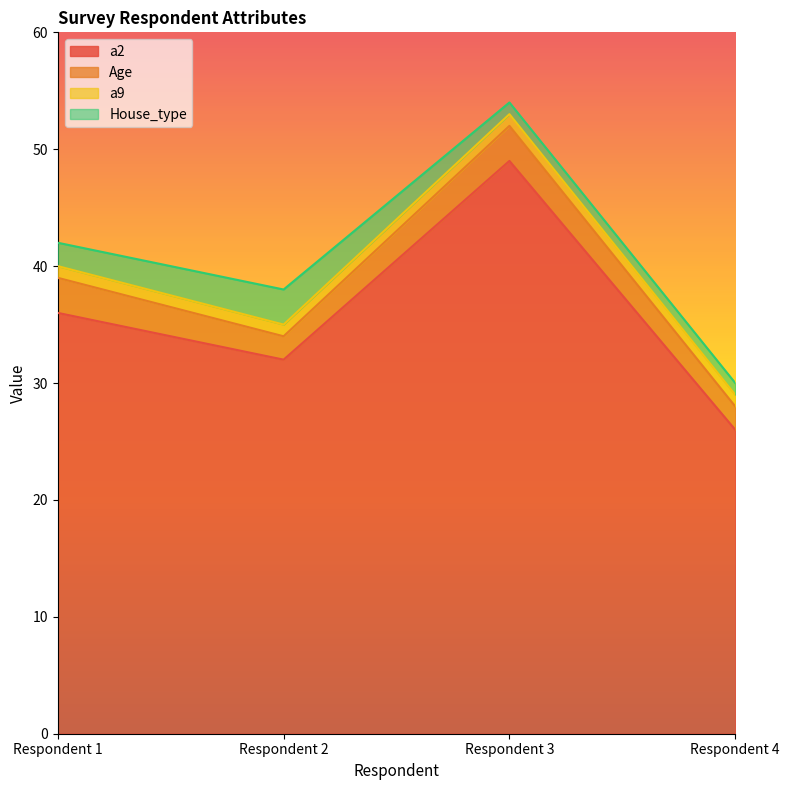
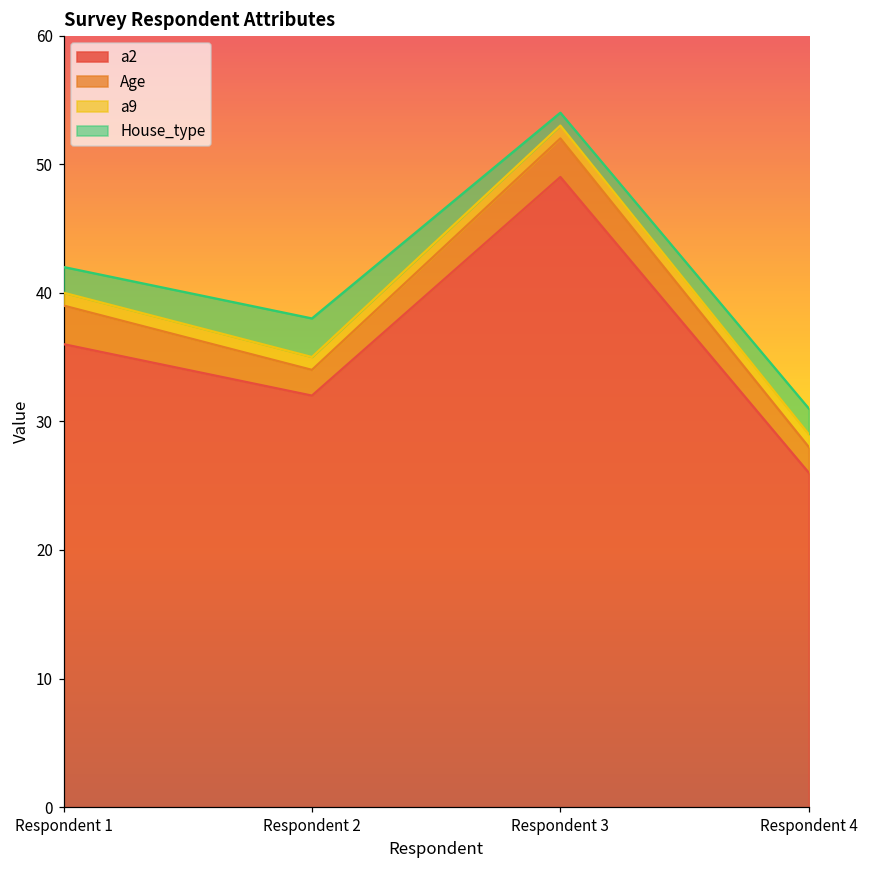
  {
    "a9": {
      "Respondent 1": 1,
      "Respondent 2": 1,
      "Respondent 3": 1,
      "Respondent 4": 1
    },
    "House_type": {
      "Respondent 1": 2,
      "Respondent 2": 3,
      "Respondent 3": 1,
-     "Respondent 4": 1
+     "Respondent 4": 2
    }
  }
